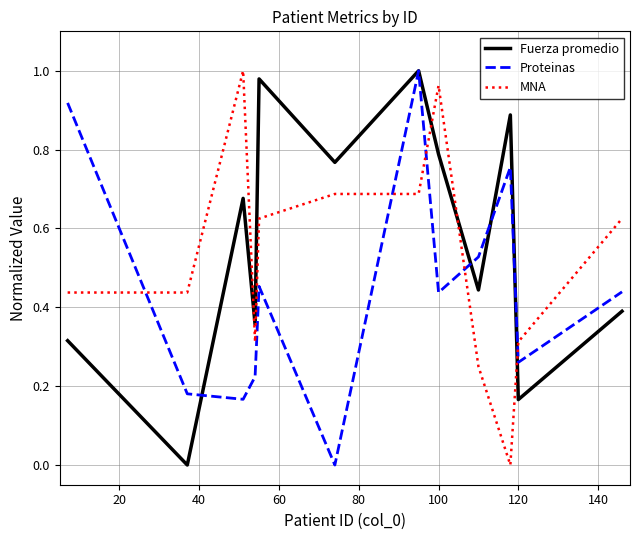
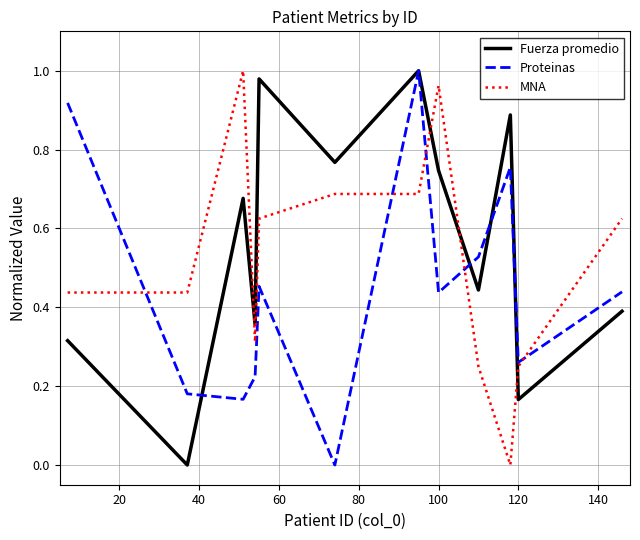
  {
    "Fuerza promedio": {
-     "100": 0.79,
+     "100": 0.75,
      "120": 0.17
    },
    "Proteinas": {
      "100": 0.44,
      "120": 0.26
    },
    "MNA": {
      "100": 0.96,
-     "120": 0.31
+     "120": 0.25
    }
  }
